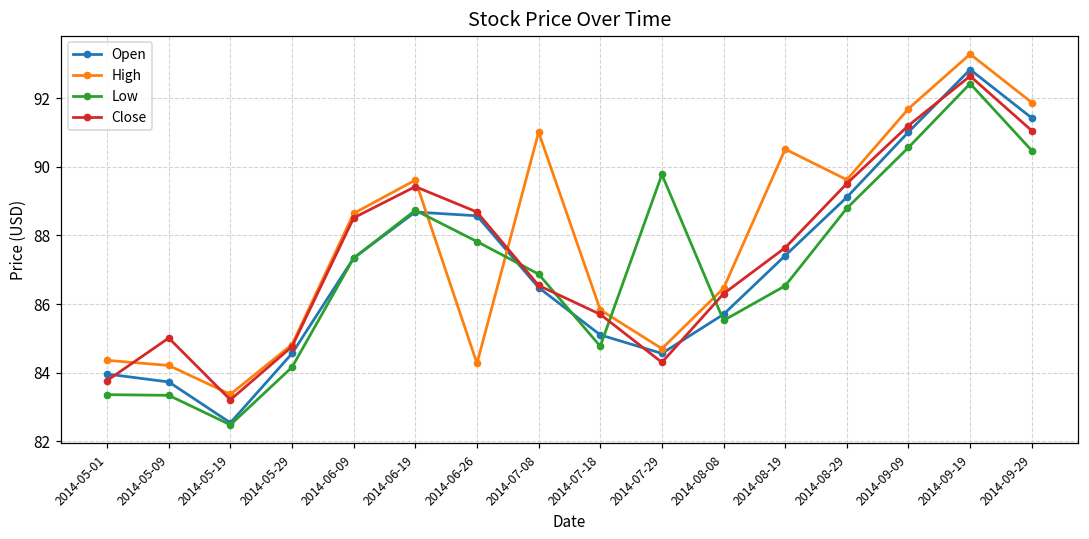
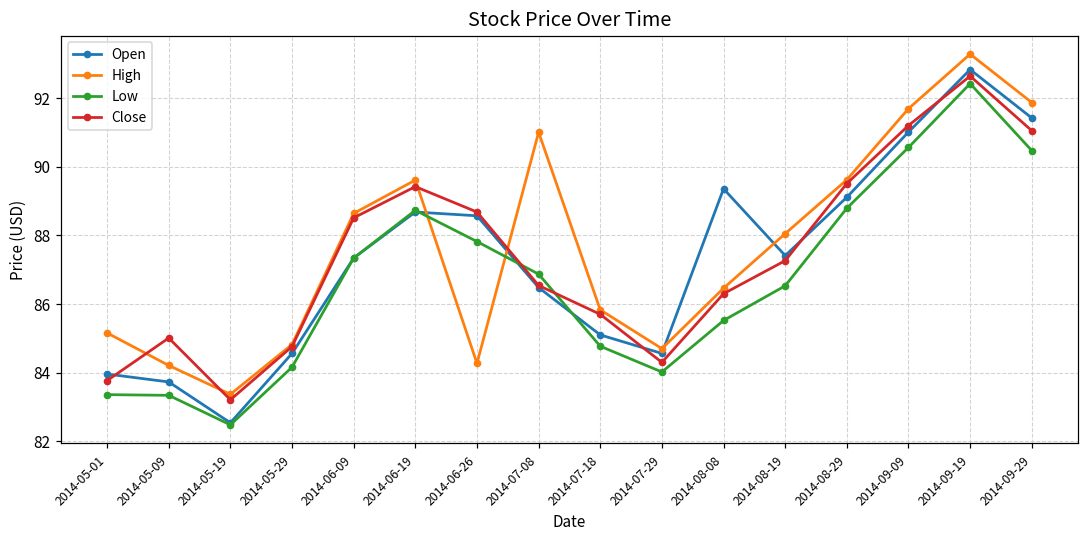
  {
    "Open": {
      "2014-05-01": 84.0,
      "2014-05-09": 83.7,
      "2014-05-29": 84.6,
      "2014-06-26": 88.6,
      "2014-07-18": 85.1,
      "2014-07-29": 84.6,
-     "2014-08-08": 85.7,
+     "2014-08-08": 89.4,
      "2014-08-19": 87.4,
      "2014-08-29": 89.1,
      "2014-09-09": 91.0,
      "2014-09-19": 92.8,
      "2014-09-29": 91.4
    },
    "High": {
-     "2014-05-01": 84.4,
+     "2014-05-01": 85.2,
      "2014-05-09": 84.2,
      "2014-05-19": 83.4,
      "2014-06-09": 88.6,
      "2014-06-19": 89.6,
      "2014-06-26": 84.3,
      "2014-07-08": 91.0,
      "2014-07-18": 85.8,
      "2014-07-29": 84.7,
      "2014-08-08": 86.5,
-     "2014-08-19": 90.5,
+     "2014-08-19": 88.1,
      "2014-08-29": 89.6,
      "2014-09-09": 91.7,
      "2014-09-19": 93.3,
      "2014-09-29": 91.9
    },
    "Low": {
      "2014-05-01": 83.4,
      "2014-05-09": 83.3,
      "2014-05-29": 84.2,
      "2014-06-26": 87.8,
      "2014-07-08": 86.9,
      "2014-07-18": 84.8,
-     "2014-07-29": 89.8,
+     "2014-07-29": 84.0,
      "2014-08-08": 85.5,
      "2014-08-19": 86.5,
      "2014-08-29": 88.8,
      "2014-09-09": 90.6,
      "2014-09-19": 92.4,
      "2014-09-29": 90.5
    },
    "Close": {
      "2014-05-01": 83.8,
      "2014-05-09": 85.0,
      "2014-05-19": 83.2,
      "2014-06-09": 88.5,
      "2014-06-19": 89.4,
      "2014-06-26": 88.7,
      "2014-07-18": 85.7,
      "2014-07-29": 84.3,
      "2014-08-08": 86.3,
-     "2014-08-19": 87.6,
+     "2014-08-19": 87.3,
      "2014-08-29": 89.5,
      "2014-09-09": 91.2,
      "2014-09-19": 92.6,
      "2014-09-29": 91.1
    }
  }
